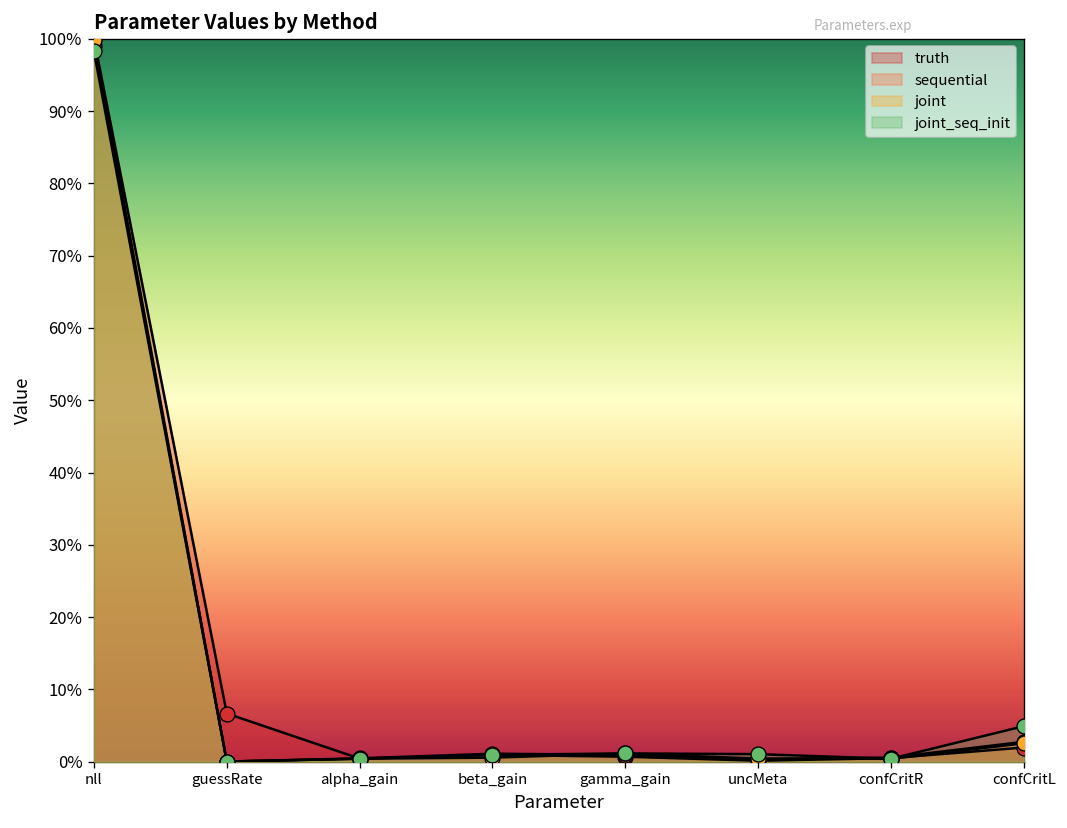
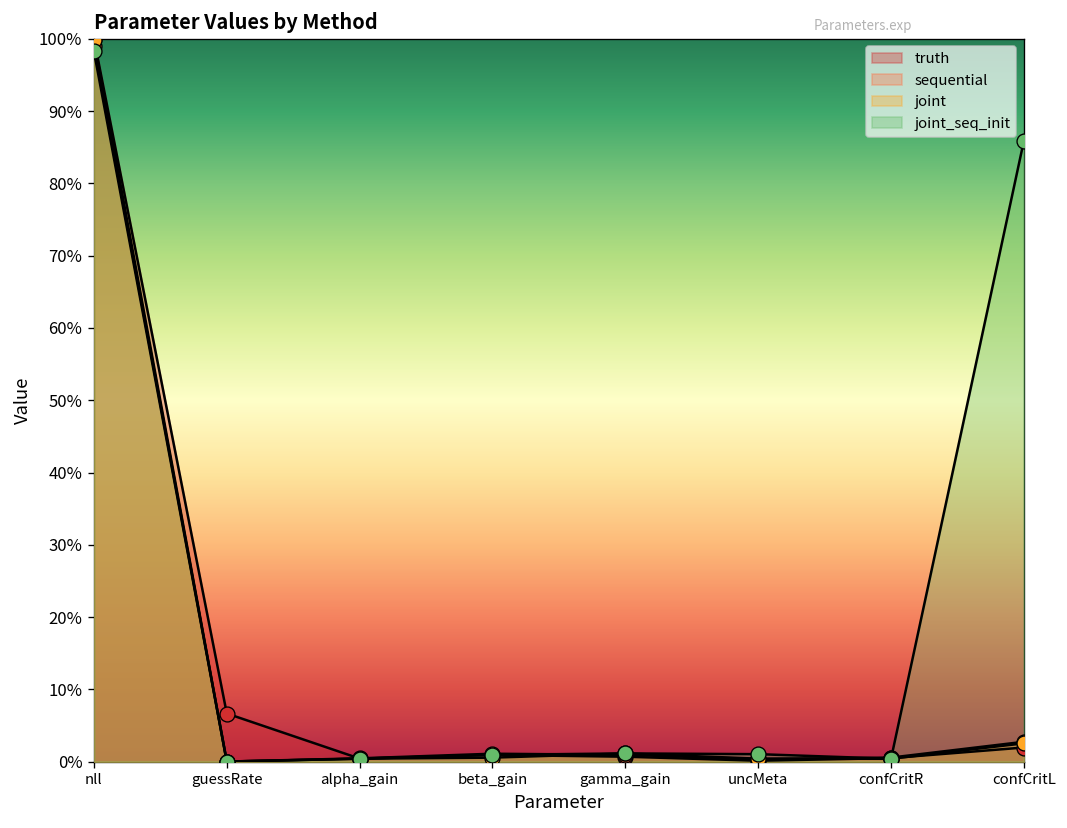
  {
    "joint_seq_init": {
      "nll": "98%",
      "uncMeta": "1%",
-     "confCritL": "5%"
+     "confCritL": "86%"
    }
  }
